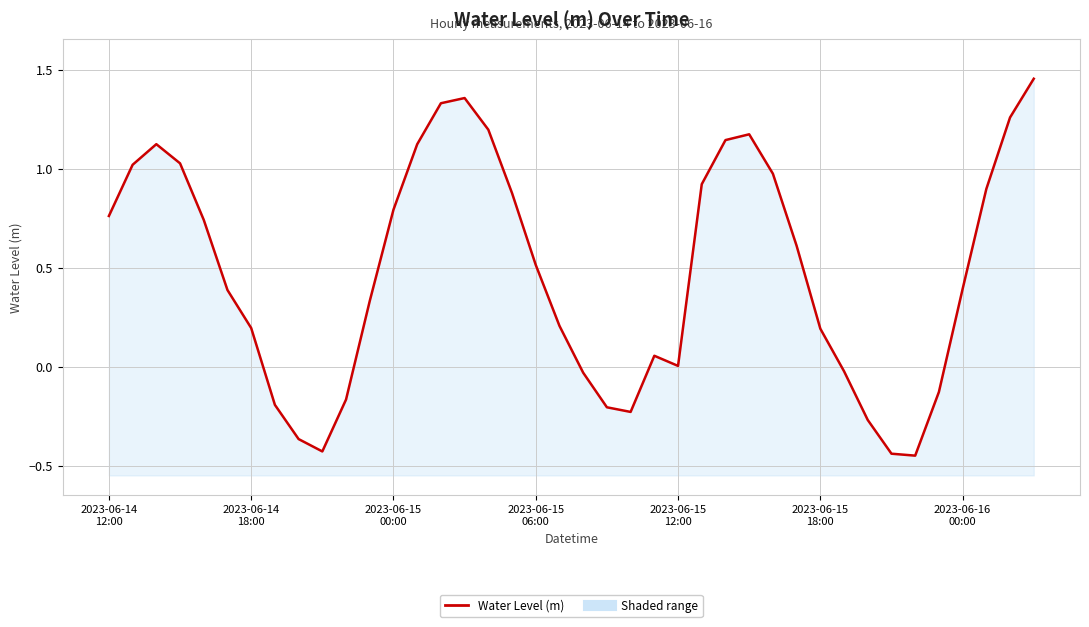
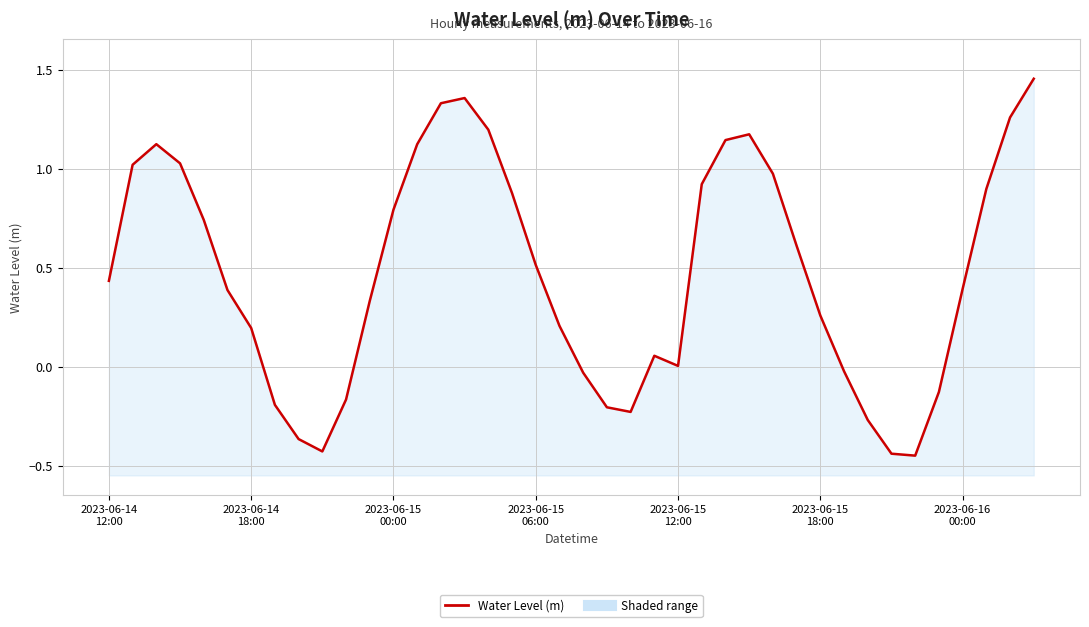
  {
-   "2023-06-14 12:00": 0.76,
+   "2023-06-14 12:00": 0.43,
    "2023-06-14 18:00": 0.20,
    "2023-06-15 00:00": 0.79,
    "2023-06-15 06:00": 0.51,
    "2023-06-15 12:00": 0.00,
-   "2023-06-15 18:00": 0.19,
+   "2023-06-15 18:00": 0.26,
    "2023-06-16 00:00": 0.39
  }
